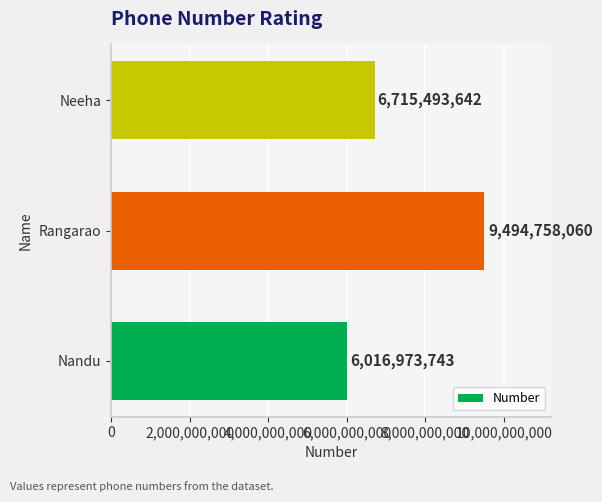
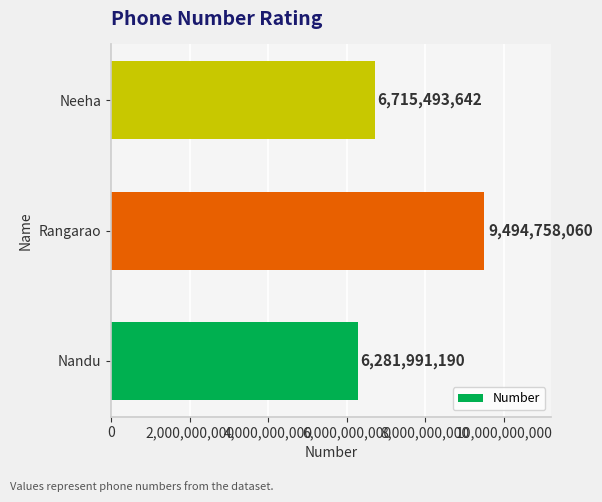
  {
    "Neeha": "6,715,493,642",
    "Rangarao": "9,494,758,060",
-   "Nandu": "6,016,973,743"
+   "Nandu": "6,281,991,190"
  }
